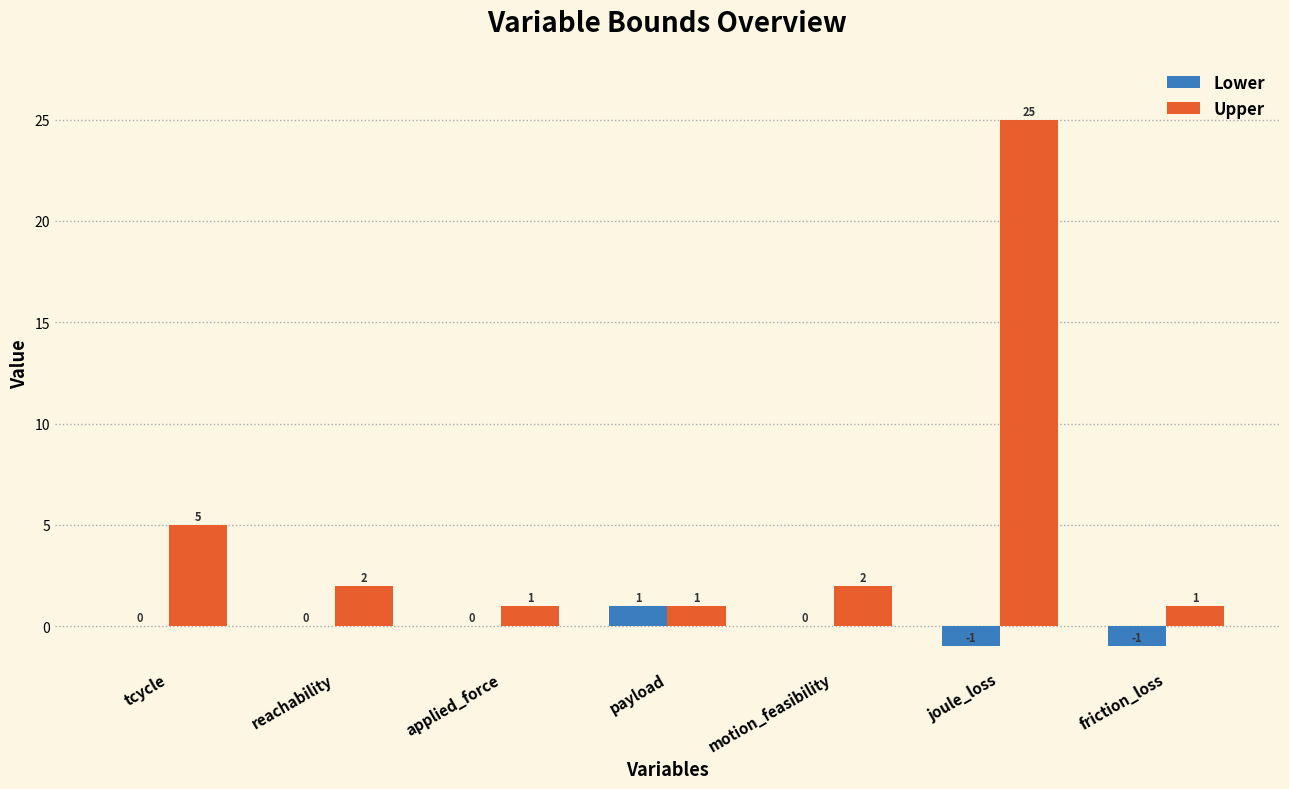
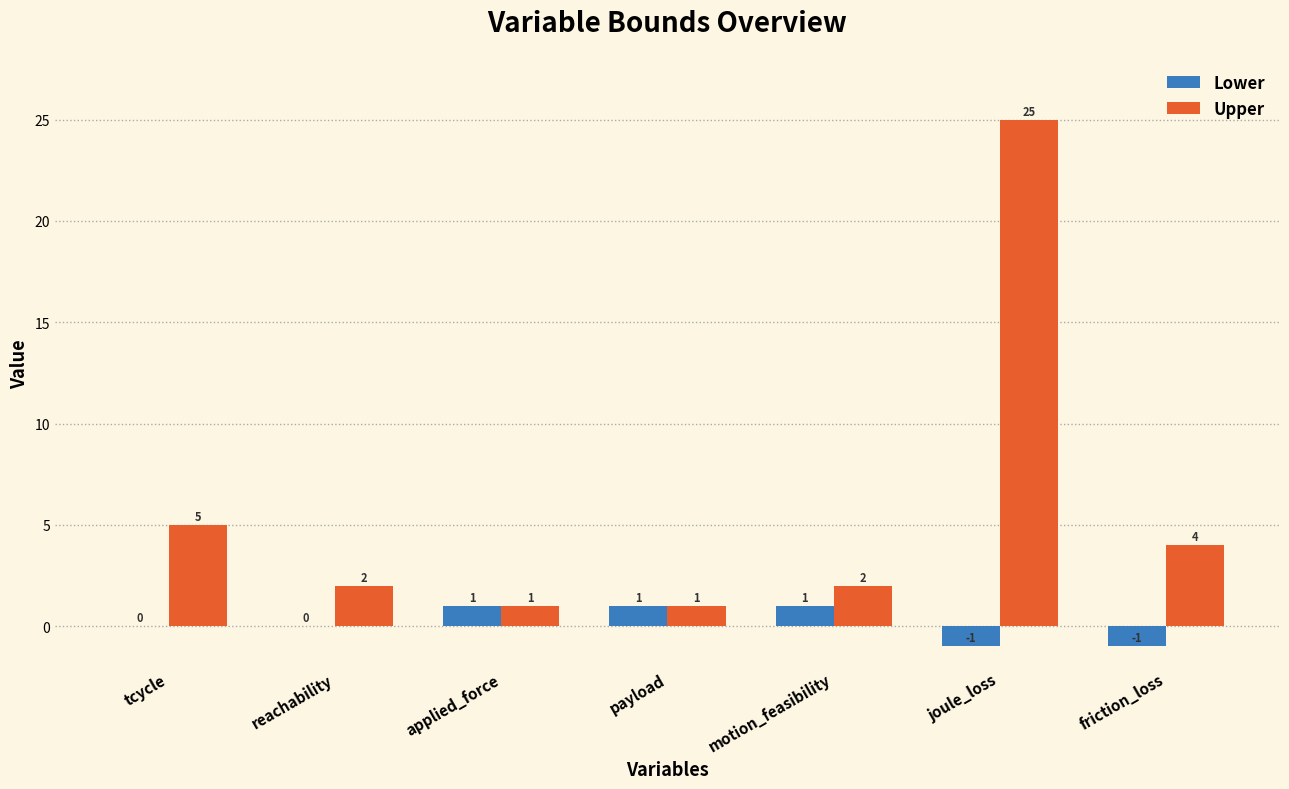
  {
    "Lower": {
      "tcycle": 0,
      "reachability": 0,
-     "applied_force": 0,
+     "applied_force": 1,
      "payload": 1,
-     "motion_feasibility": 0,
+     "motion_feasibility": 1,
      "joule_loss": -1,
      "friction_loss": -1
    },
    "Upper": {
      "tcycle": 5,
      "reachability": 2,
      "applied_force": 1,
      "payload": 1,
      "motion_feasibility": 2,
      "joule_loss": 25,
-     "friction_loss": 1
+     "friction_loss": 4
    }
  }
